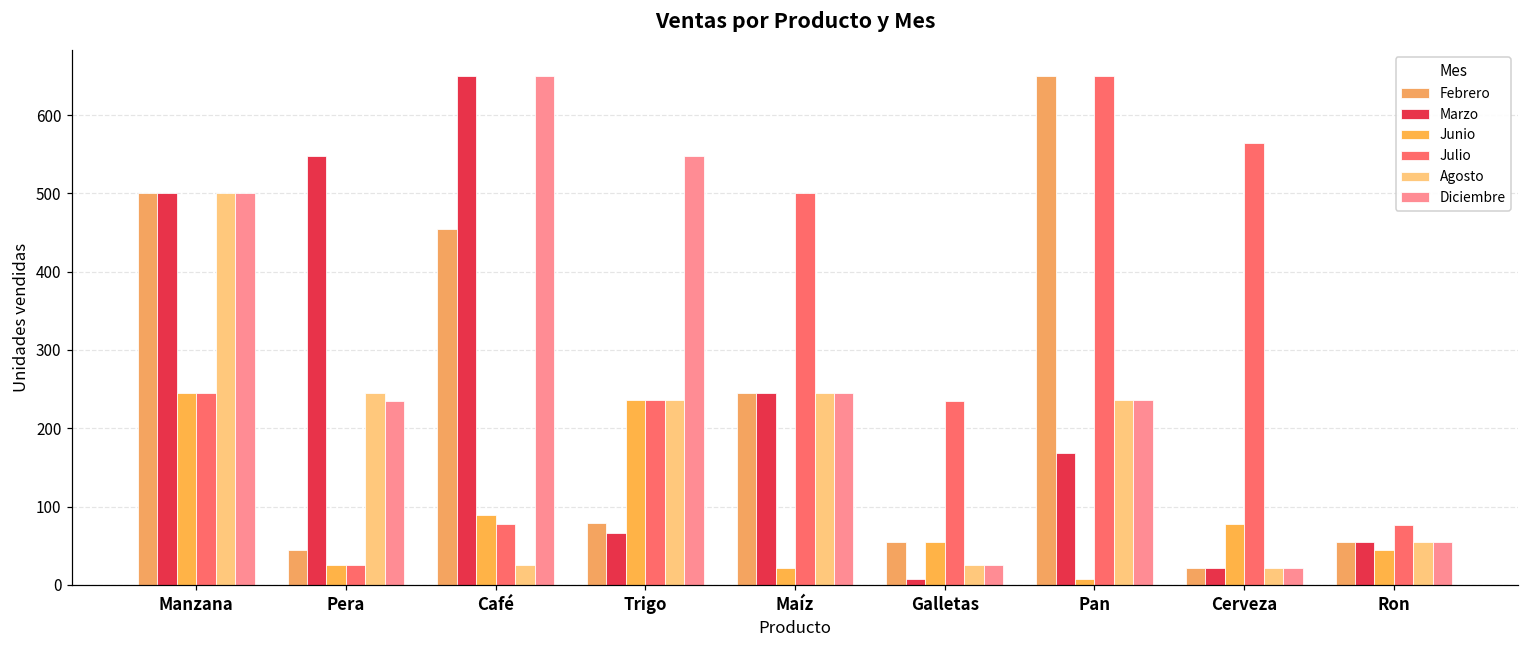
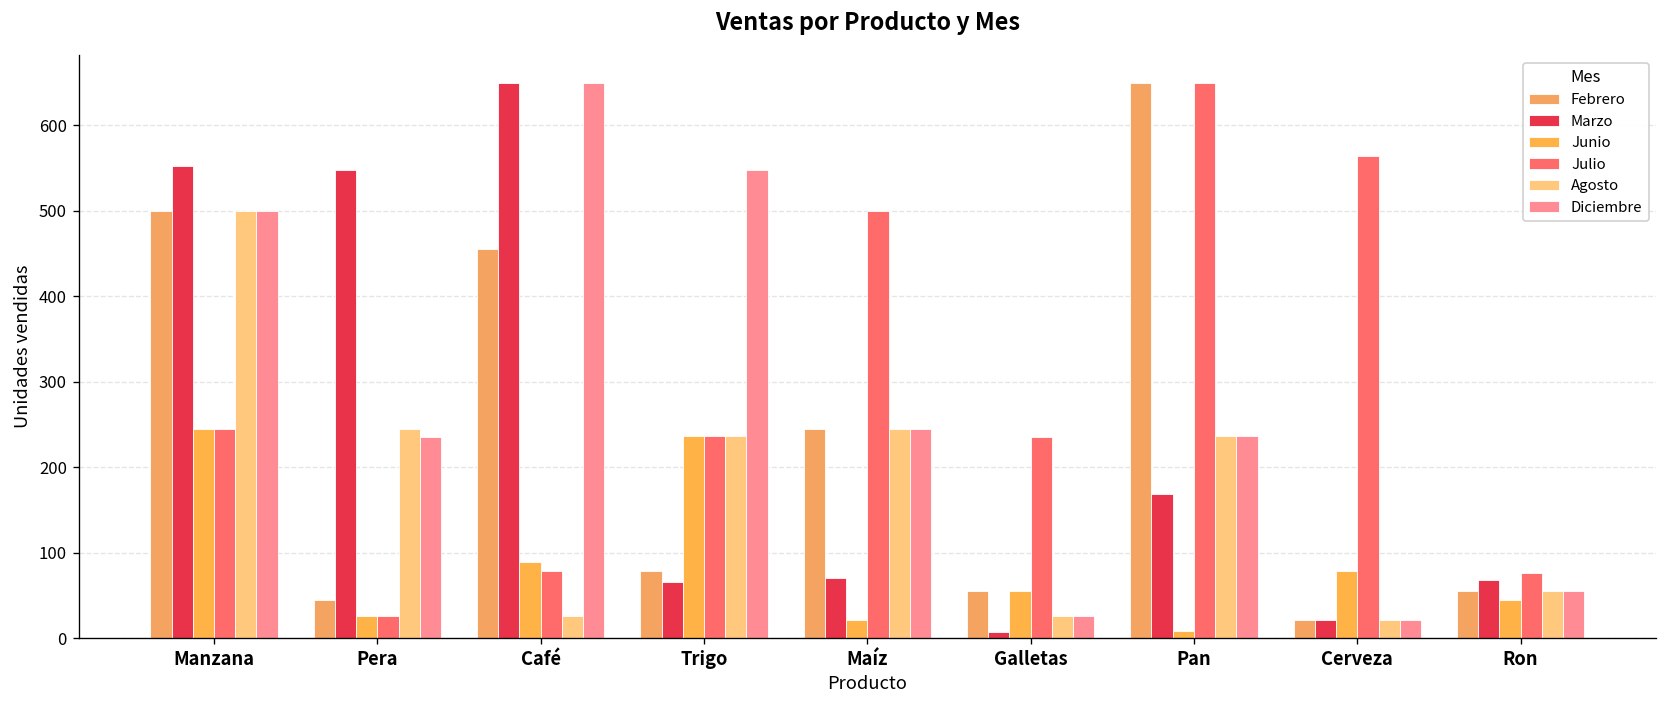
  {
    "Marzo": {
-     "Manzana": 500,
+     "Manzana": 550,
      "Pera": 550,
      "Café": 650,
      "Trigo": 70,
-     "Maíz": 250,
+     "Maíz": 70,
      "Galletas": 10,
      "Pan": 170,
      "Cerveza": 20,
-     "Ron": 60
+     "Ron": 70
    }
  }
